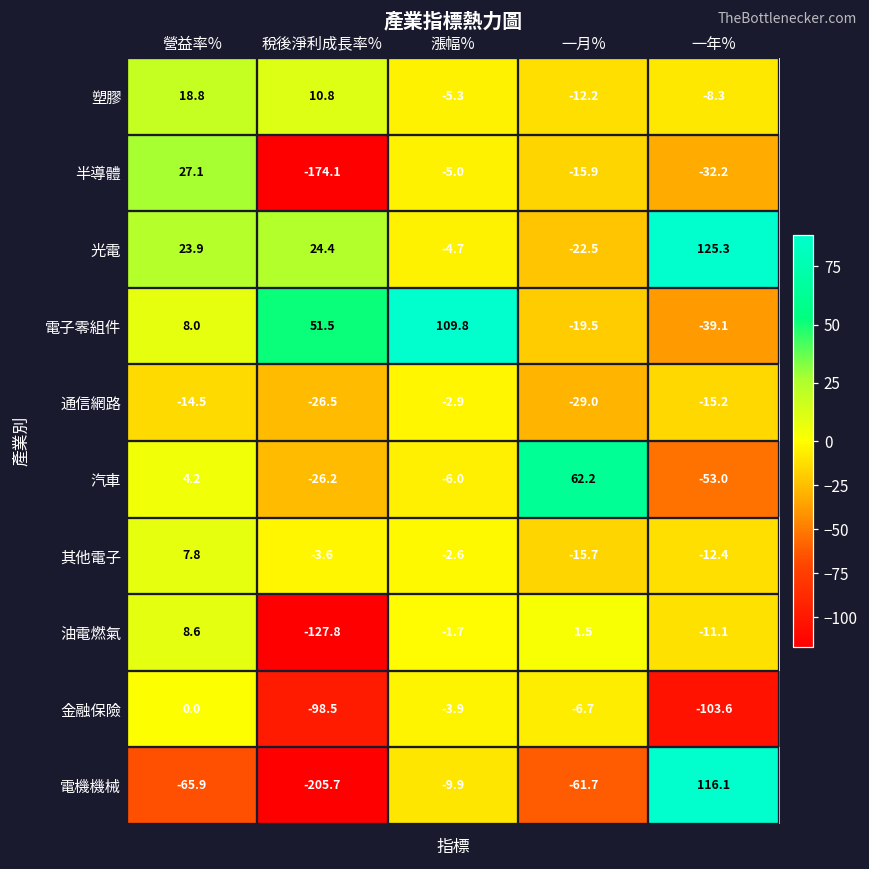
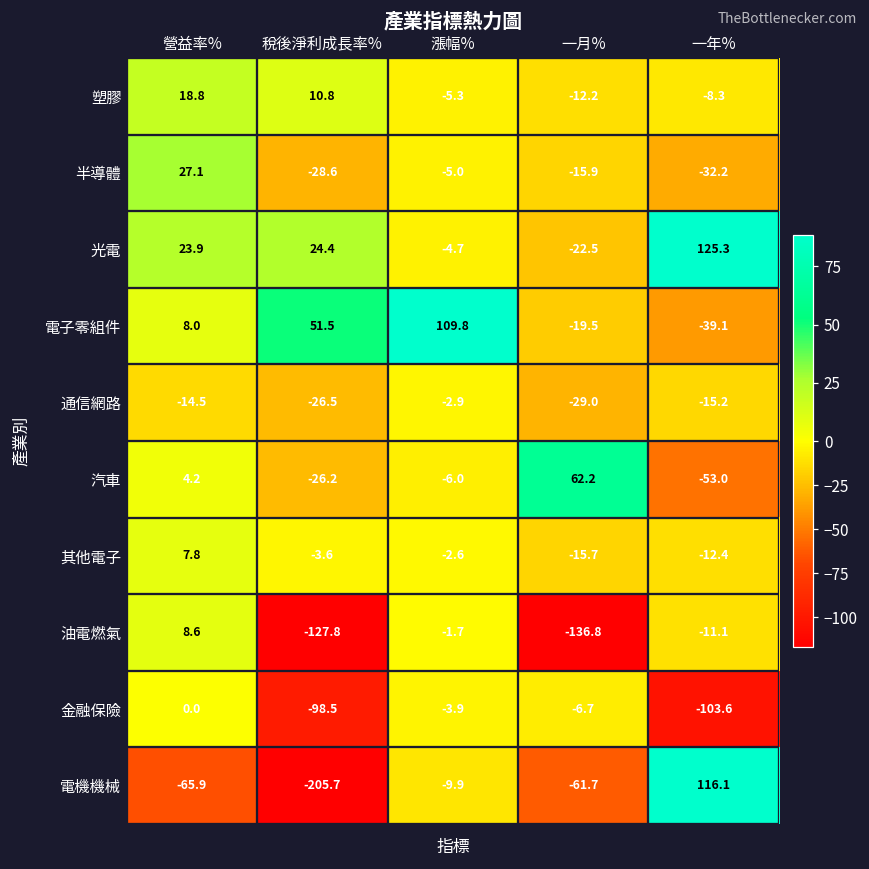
  {
    "塑膠": {
      "營益率%": 18.8,
      "稅後淨利成長率%": 10.8,
      "漲幅%": -5.3,
      "一月%": -12.2,
      "一年%": -8.3
    },
    "半導體": {
      "營益率%": 27.1,
-     "稅後淨利成長率%": -174.1,
+     "稅後淨利成長率%": -28.6,
      "漲幅%": -5.0,
      "一月%": -15.9,
      "一年%": -32.2
    },
    "光電": {
      "營益率%": 23.9,
      "稅後淨利成長率%": 24.4,
      "漲幅%": -4.7,
      "一月%": -22.5,
      "一年%": 125.3
    },
    "電子零組件": {
      "營益率%": 8.0,
      "稅後淨利成長率%": 51.5,
      "漲幅%": 109.8,
      "一月%": -19.5,
      "一年%": -39.1
    },
    "通信網路": {
      "營益率%": -14.5,
      "稅後淨利成長率%": -26.5,
      "漲幅%": -2.9,
      "一月%": -29.0,
      "一年%": -15.2
    },
    "汽車": {
      "營益率%": 4.2,
      "稅後淨利成長率%": -26.2,
      "漲幅%": -6.0,
      "一月%": 62.2,
      "一年%": -53.0
    },
    "其他電子": {
      "營益率%": 7.8,
      "稅後淨利成長率%": -3.6,
      "漲幅%": -2.6,
      "一月%": -15.7,
      "一年%": -12.4
    },
    "油電燃氣": {
      "營益率%": 8.6,
      "稅後淨利成長率%": -127.8,
      "漲幅%": -1.7,
-     "一月%": 1.5,
+     "一月%": -136.8,
      "一年%": -11.1
    },
    "金融保險": {
      "營益率%": 0.0,
      "稅後淨利成長率%": -98.5,
      "漲幅%": -3.9,
      "一月%": -6.7,
      "一年%": -103.6
    },
    "電機機械": {
      "營益率%": -65.9,
      "稅後淨利成長率%": -205.7,
      "漲幅%": -9.9,
      "一月%": -61.7,
      "一年%": 116.1
    }
  }
